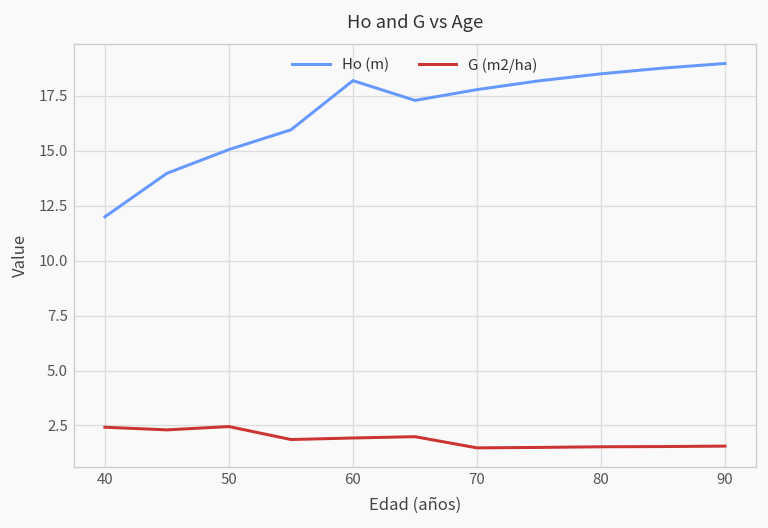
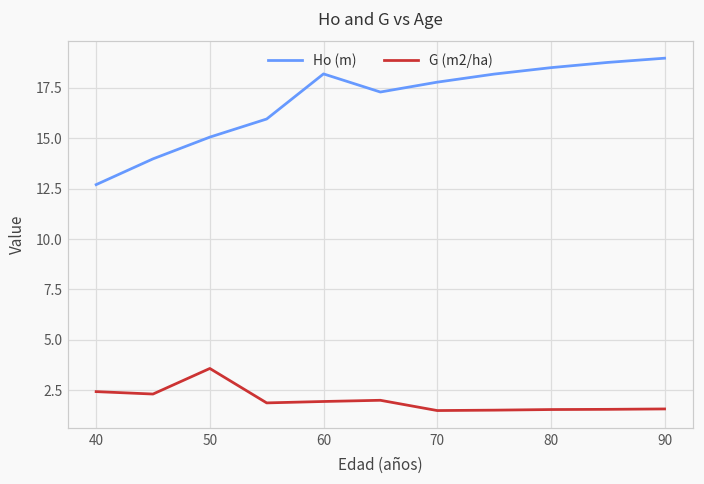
  {
    "Ho (m)": {
-     "40": 12.0,
+     "40": 12.7,
      "50": 15.1,
      "60": 18.2,
      "70": 17.8,
      "80": 18.5,
      "90": 19.0
    },
    "G (m2/ha)": {
      "40": 2.4,
-     "50": 2.5,
+     "50": 3.6,
      "60": 1.9,
      "70": 1.5,
      "80": 1.5,
      "90": 1.6
    }
  }
